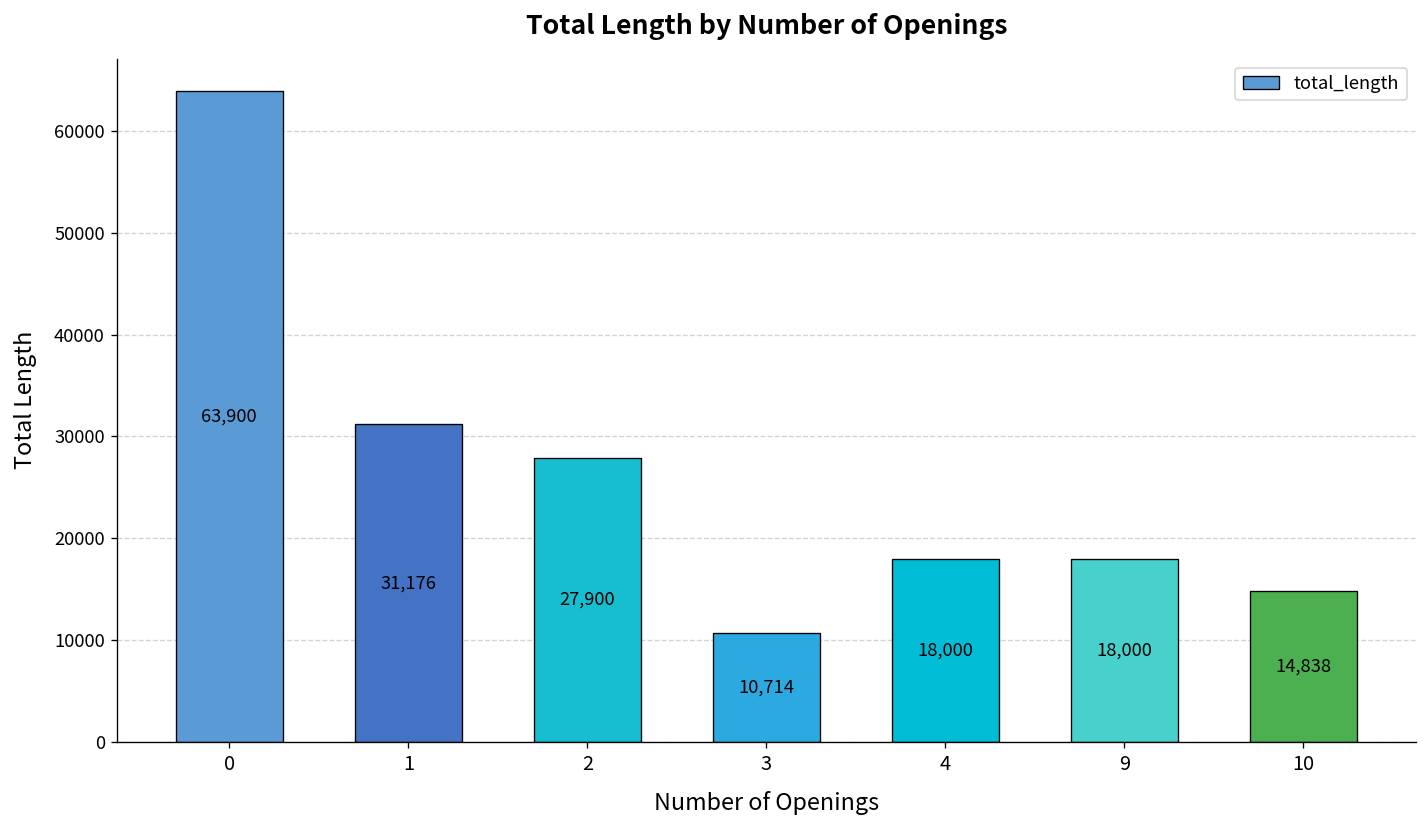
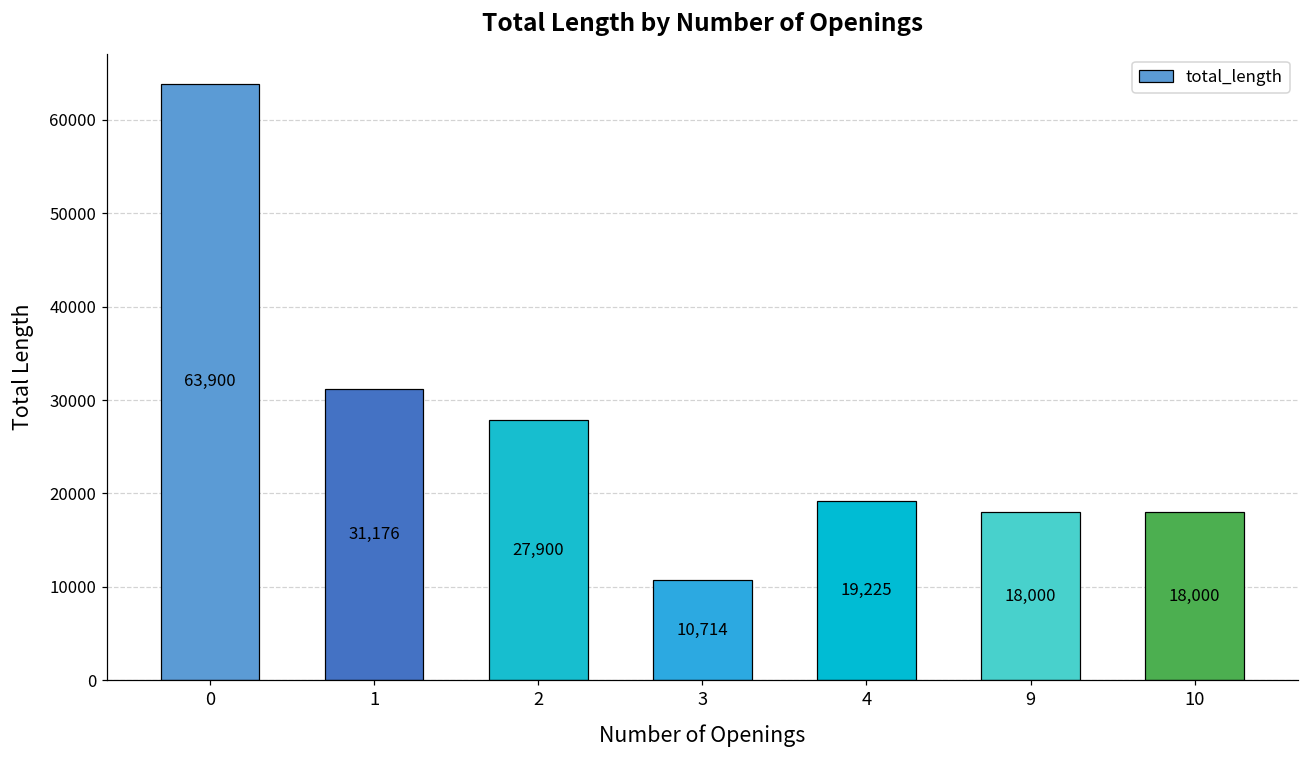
  {
    "0": "63,900",
    "1": "31,176",
    "2": "27,900",
    "3": "10,714",
-   "4": "18,000",
+   "4": "19,225",
    "9": "18,000",
-   "10": "14,838"
+   "10": "18,000"
  }
